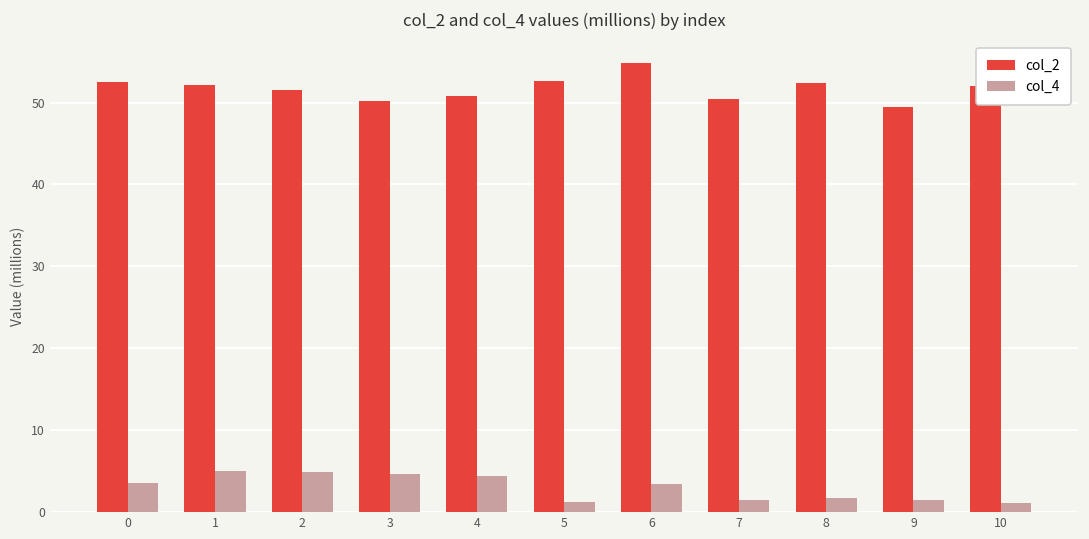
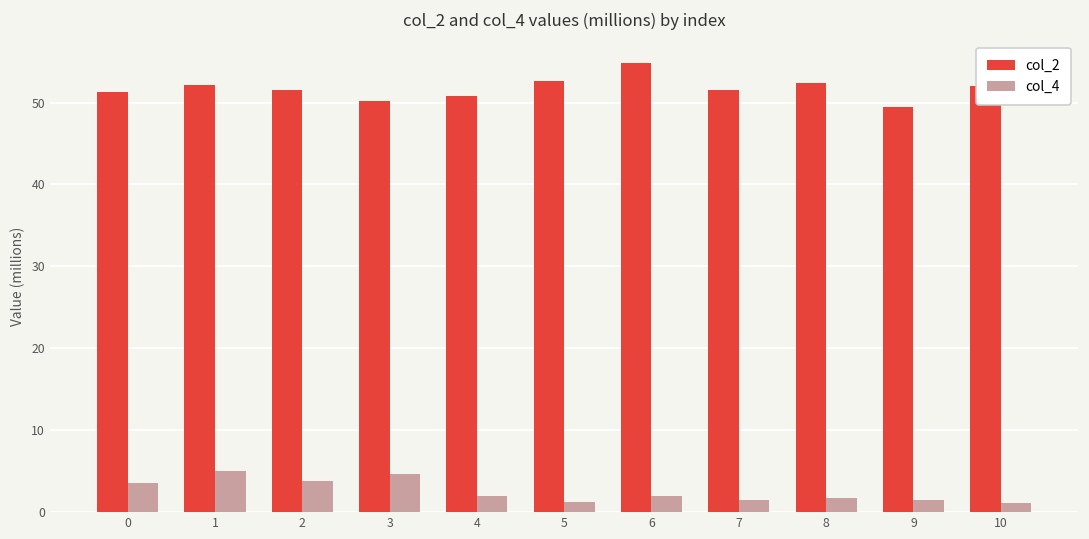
  {
    "col_2": {
-     "0": 53,
+     "0": 51,
      "1": 52,
      "2": 52,
      "3": 50,
      "4": 51,
      "5": 53,
      "6": 55,
-     "7": 50,
+     "7": 52,
      "8": 52,
      "9": 49
    },
    "col_4": {
      "0": 4,
      "1": 5,
-     "2": 5,
+     "2": 4,
      "3": 5,
-     "4": 4,
+     "4": 2,
      "5": 1,
-     "6": 3,
+     "6": 2,
      "7": 1,
      "8": 2,
      "9": 1,
      "10": 1
    }
  }
